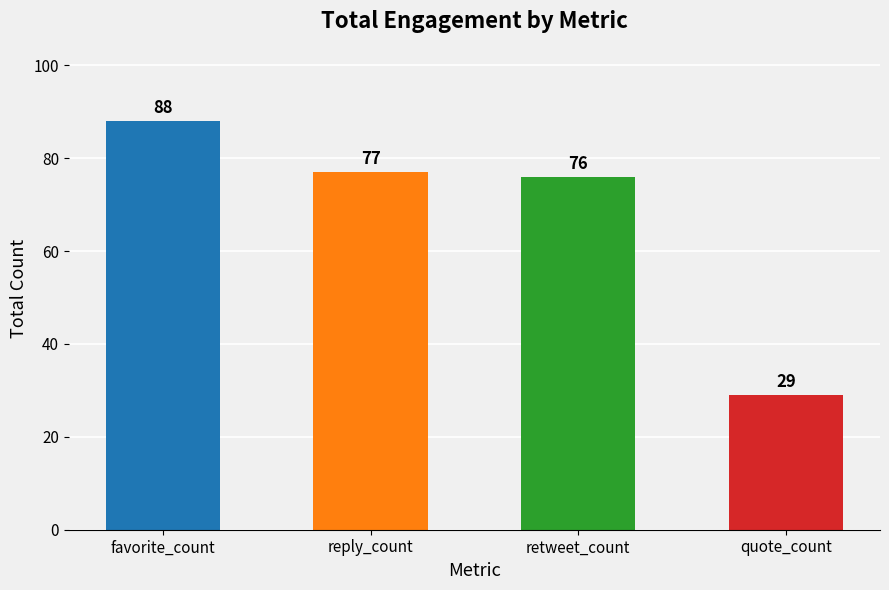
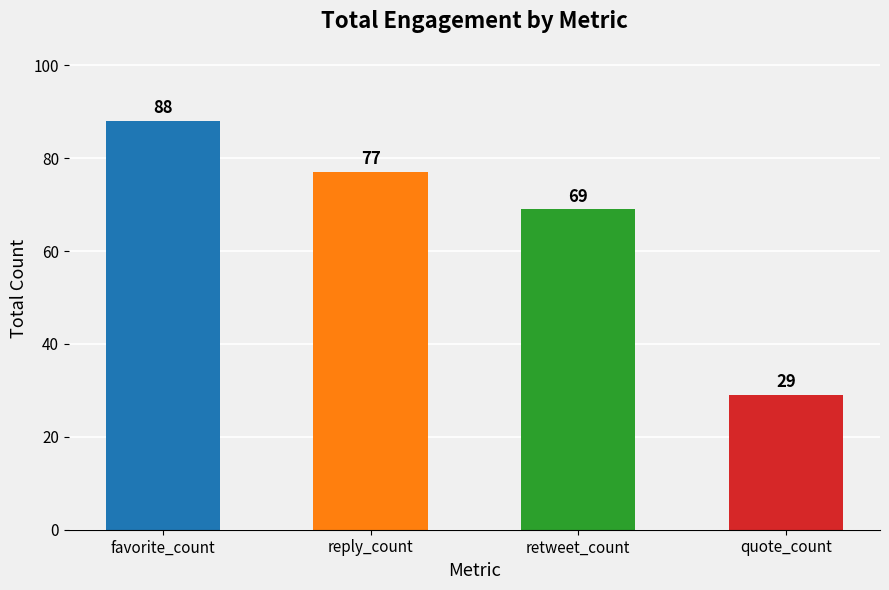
  {
    "favorite_count": 88,
    "reply_count": 77,
-   "retweet_count": 76,
+   "retweet_count": 69,
    "quote_count": 29
  }
